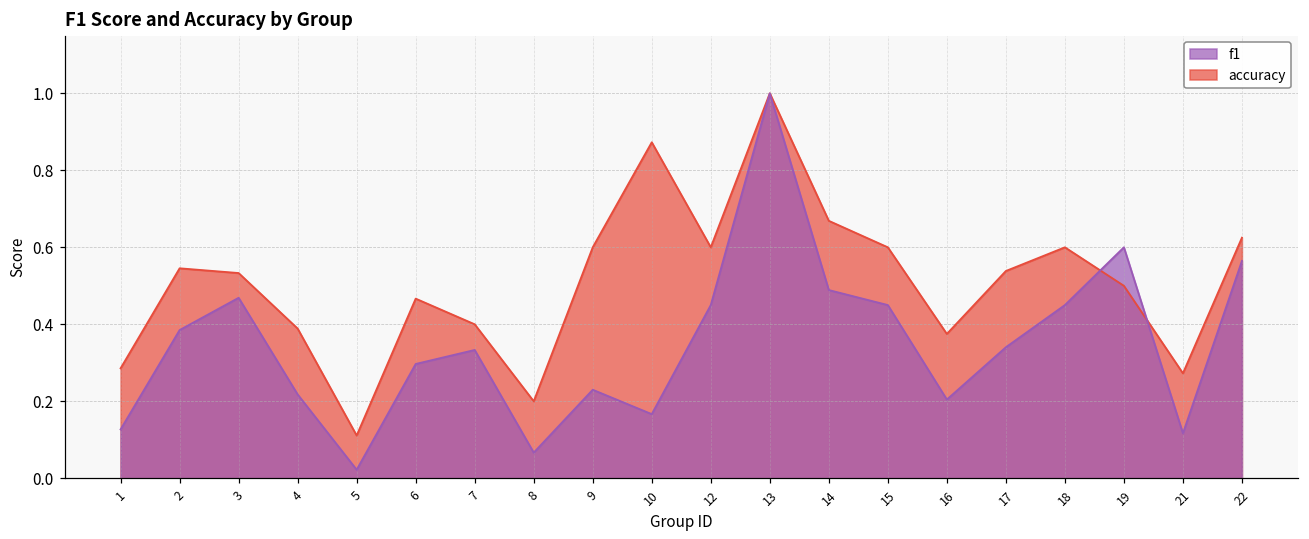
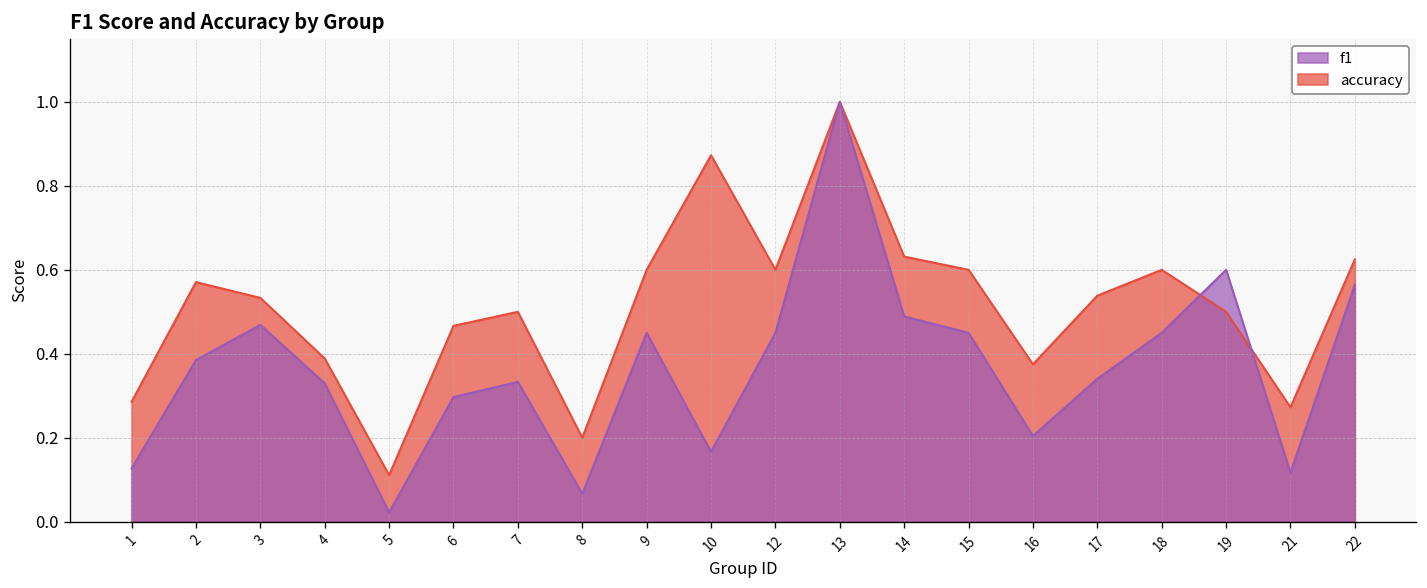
  {
    "accuracy": {
      "1": 0.29,
-     "2": 0.55,
+     "2": 0.57,
      "3": 0.53,
      "4": 0.39,
      "5": 0.11,
      "6": 0.47,
-     "7": 0.4,
+     "7": 0.5,
      "8": 0.20,
      "9": 0.60,
      "10": 0.87,
      "12": 0.60,
-     "14": 0.67,
+     "14": 0.63,
      "15": 0.60,
      "16": 0.38,
      "17": 0.54,
      "18": 0.60,
      "19": 0.50,
      "21": 0.27,
      "22": 0.63
    },
    "f1": {
      "1": 0.13,
      "2": 0.39,
      "3": 0.47,
-     "4": 0.22,
+     "4": 0.33,
      "5": 0.02,
      "6": 0.30,
      "7": 0.33,
      "8": 0.07,
-     "9": 0.23,
+     "9": 0.45,
      "10": 0.17,
      "12": 0.45,
      "14": 0.49,
      "15": 0.45,
      "16": 0.20,
      "17": 0.34,
      "18": 0.45,
      "19": 0.60,
      "21": 0.12,
      "22": 0.56
    }
  }
